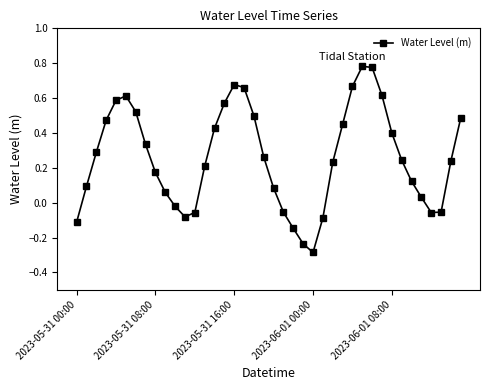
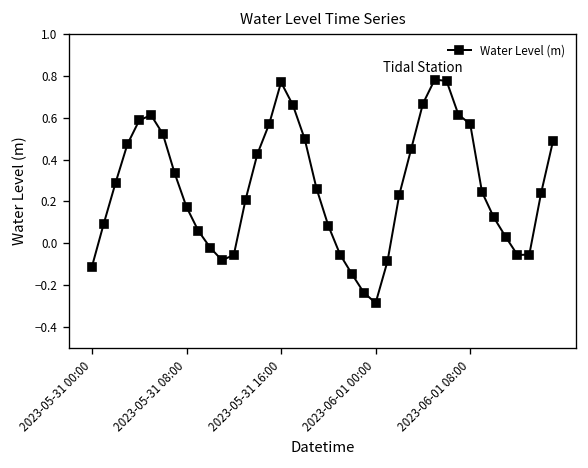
  {
    "2023-05-31 00:00": -0.11,
    "2023-05-31 08:00": 0.17,
-   "2023-05-31 16:00": 0.68,
+   "2023-05-31 16:00": 0.77,
    "2023-06-01 00:00": -0.29,
-   "2023-06-01 08:00": 0.40
+   "2023-06-01 08:00": 0.57
  }
